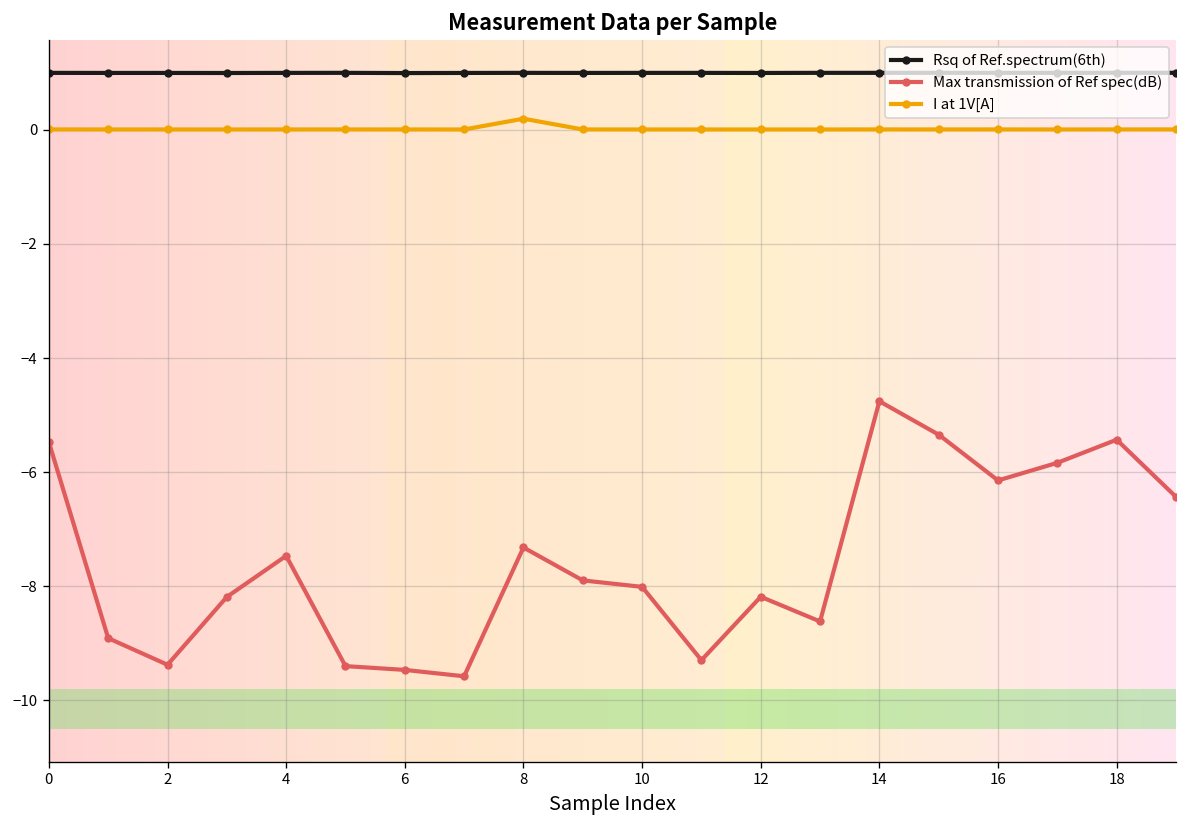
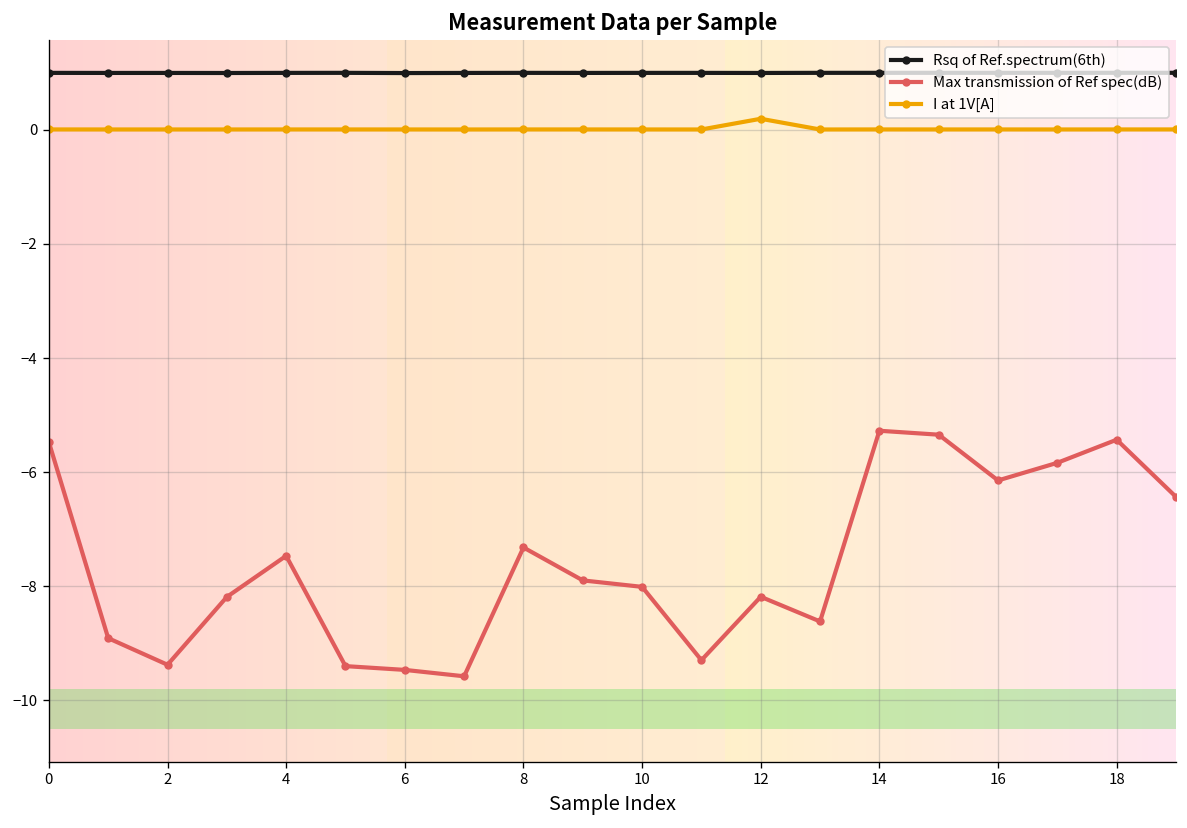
  {
    "Rsq of Ref.spectrum(6th)": {
      "0": 1.0,
      "2": 1.0,
      "4": 1.0,
      "6": 1.0,
      "8": 1.0,
      "10": 1.0,
      "12": 1.0,
      "14": 1.0
    },
    "Max transmission of Ref spec(dB)": {
      "0": -5.5,
      "2": -9.4,
      "4": -7.5,
      "6": -9.5,
      "8": -7.3,
      "10": -8.0,
      "12": -8.2,
-     "14": -4.8,
+     "14": -5.3,
      "16": -6.1,
      "18": -5.4
    },
    "I at 1V[A]": {
      "0": 0.0,
      "2": 0.0,
      "4": 0.0,
      "6": 0.0,
-     "8": 0.2,
+     "8": 0.0,
      "10": 0.0,
-     "12": 0.0,
+     "12": 0.2,
      "14": 0.0,
      "16": 0.0,
      "18": 0.0
    }
  }
